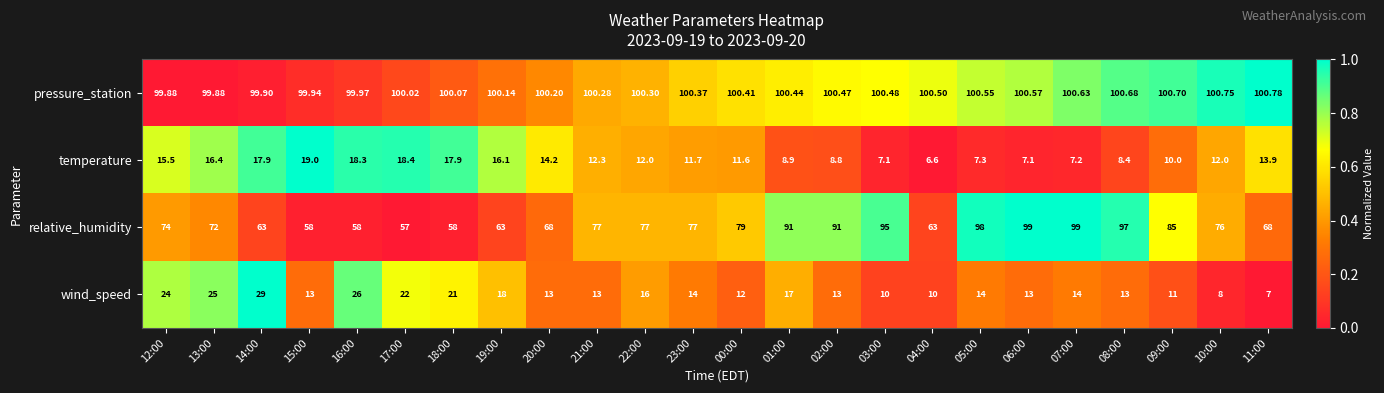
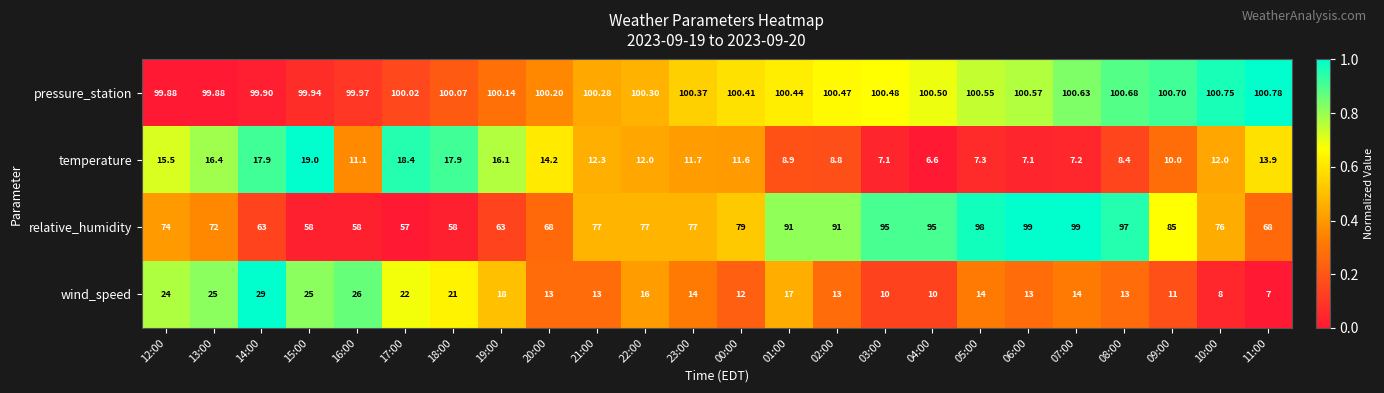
  {
    "pressure_station": {
      "12:00": 99.88,
      "13:00": 99.88,
      "14:00": 99.90,
      "15:00": 99.94,
      "16:00": 99.97,
      "17:00": 100.02,
      "18:00": 100.07,
      "19:00": 100.14,
      "20:00": 100.20,
      "21:00": 100.28,
      "22:00": 100.30,
      "23:00": 100.37,
      "00:00": 100.41,
      "01:00": 100.44,
      "02:00": 100.47,
      "03:00": 100.48,
      "04:00": 100.50,
      "05:00": 100.55,
      "06:00": 100.57,
      "07:00": 100.63,
      "08:00": 100.68,
      "09:00": 100.70,
      "10:00": 100.75,
      "11:00": 100.78
    },
    "temperature": {
      "12:00": 15.5,
      "13:00": 16.4,
      "14:00": 17.9,
      "15:00": 19.0,
-     "16:00": 18.3,
+     "16:00": 11.1,
      "17:00": 18.4,
      "18:00": 17.9,
      "19:00": 16.1,
      "20:00": 14.2,
      "21:00": 12.3,
      "22:00": 12.0,
      "23:00": 11.7,
      "00:00": 11.6,
      "01:00": 8.9,
      "02:00": 8.8,
      "03:00": 7.1,
      "04:00": 6.6,
      "05:00": 7.3,
      "06:00": 7.1,
      "07:00": 7.2,
      "08:00": 8.4,
      "09:00": 10.0,
      "10:00": 12.0,
      "11:00": 13.9
    },
    "relative_humidity": {
      "12:00": 74,
      "13:00": 72,
      "14:00": 63,
      "15:00": 58,
      "16:00": 58,
      "17:00": 57,
      "18:00": 58,
      "19:00": 63,
      "20:00": 68,
      "21:00": 77,
      "22:00": 77,
      "23:00": 77,
      "00:00": 79,
      "01:00": 91,
      "02:00": 91,
      "03:00": 95,
-     "04:00": 63,
+     "04:00": 95,
      "05:00": 98,
      "06:00": 99,
      "07:00": 99,
      "08:00": 97,
      "09:00": 85,
      "10:00": 76,
      "11:00": 68
    },
    "wind_speed": {
      "12:00": 24,
      "13:00": 25,
      "14:00": 29,
-     "15:00": 13,
+     "15:00": 25,
      "16:00": 26,
      "17:00": 22,
      "18:00": 21,
      "19:00": 18,
      "20:00": 13,
      "21:00": 13,
      "22:00": 16,
      "23:00": 14,
      "00:00": 12,
      "01:00": 17,
      "02:00": 13,
      "03:00": 10,
      "04:00": 10,
      "05:00": 14,
      "06:00": 13,
      "07:00": 14,
      "08:00": 13,
      "09:00": 11,
      "10:00": 8,
      "11:00": 7
    }
  }
